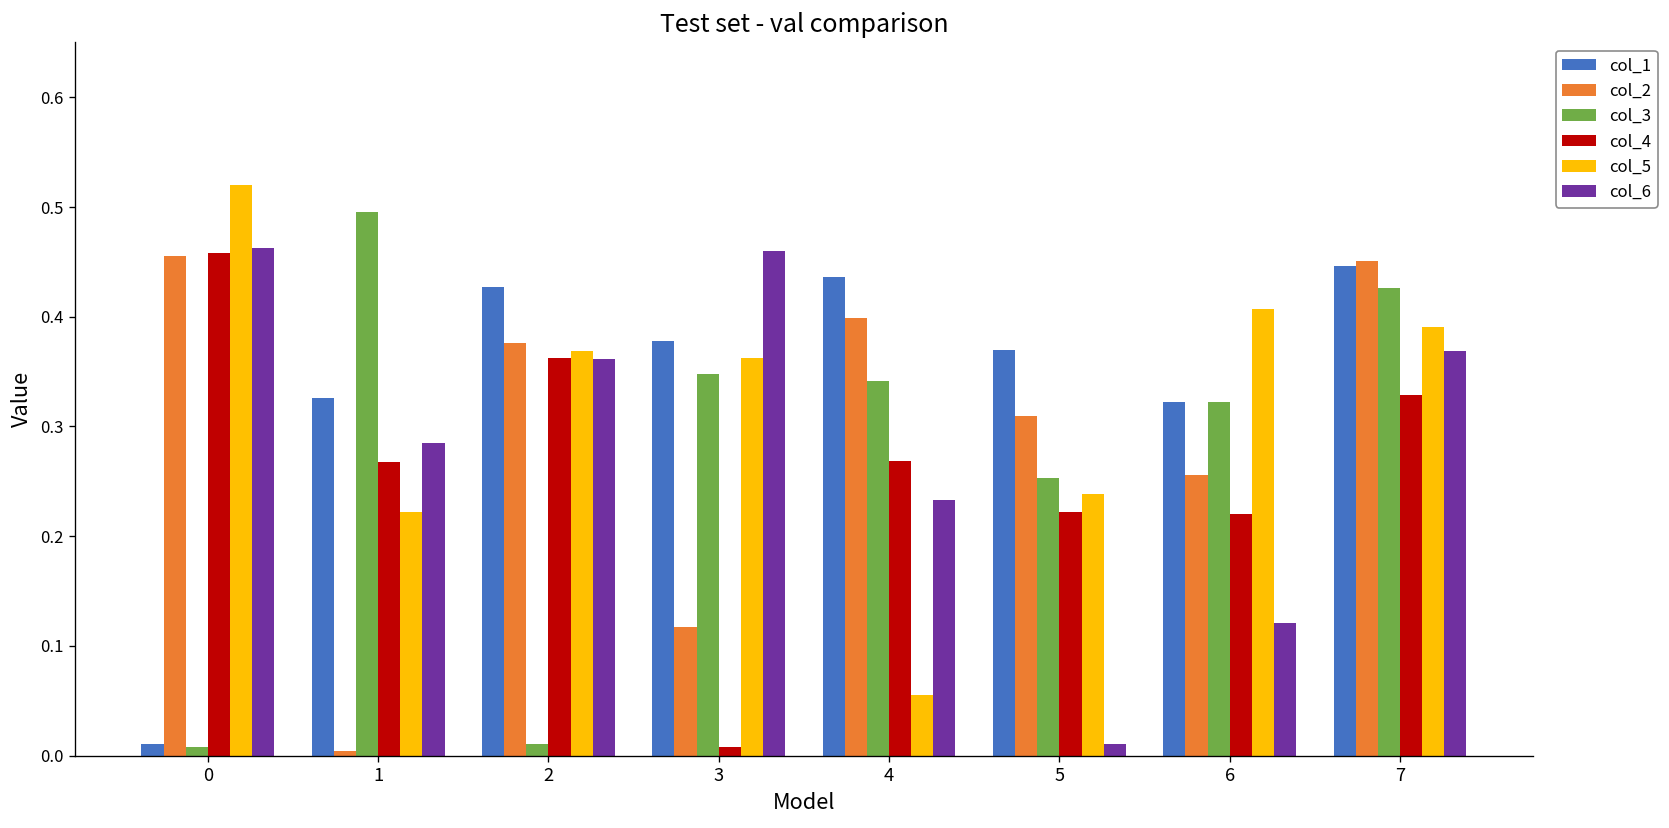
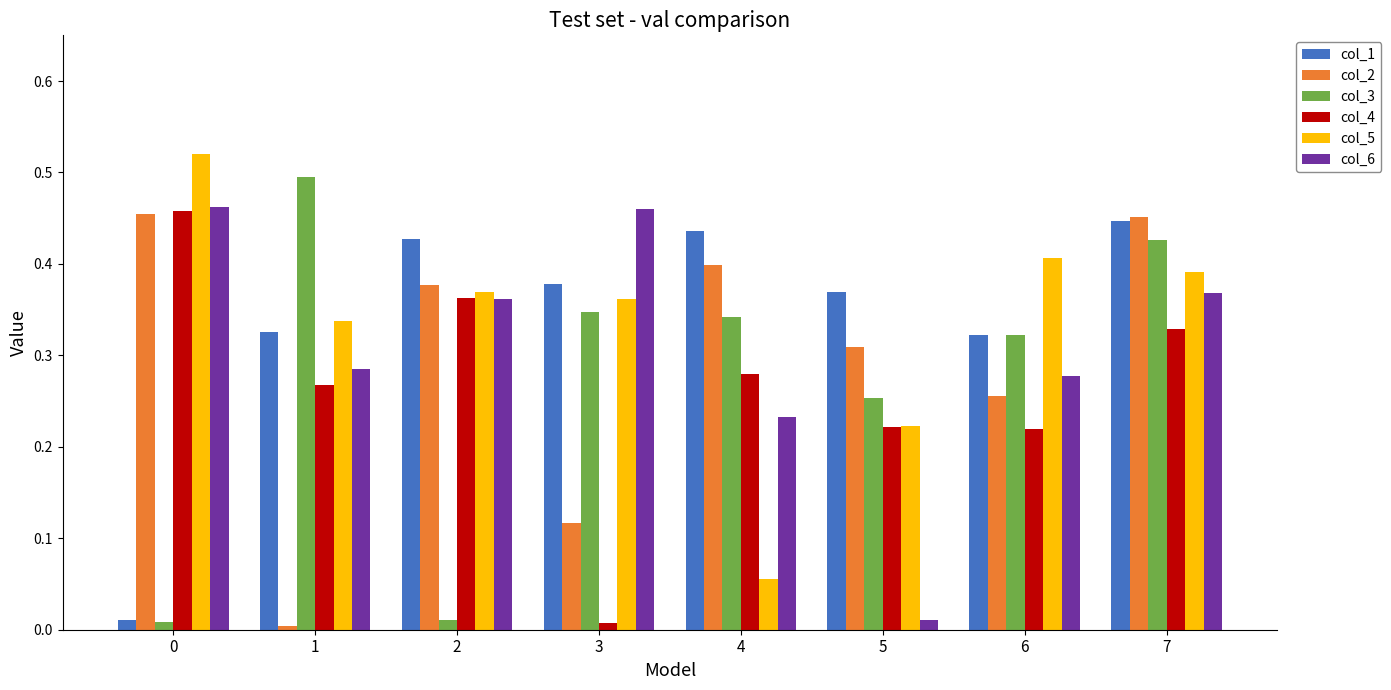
  {
    "col_1": {
      "0": 0.01,
      "1": 0.33,
      "2": 0.43,
      "3": 0.38,
      "4": 0.44,
      "5": 0.37,
      "6": 0.32,
      "7": 0.45
    },
    "col_2": {
      "0": 0.46,
      "1": 0.00,
      "2": 0.38,
      "3": 0.12,
      "4": 0.40,
      "5": 0.31,
      "6": 0.26,
      "7": 0.45
    },
    "col_3": {
      "0": 0.01,
      "1": 0.50,
      "2": 0.01,
      "3": 0.35,
      "4": 0.34,
      "5": 0.25,
      "6": 0.32,
      "7": 0.43
    },
    "col_4": {
      "0": 0.46,
      "1": 0.27,
      "2": 0.36,
      "3": 0.01,
-     "4": 0.27,
+     "4": 0.28,
      "5": 0.22,
      "6": 0.22,
      "7": 0.33
    },
    "col_5": {
      "0": 0.52,
-     "1": 0.22,
+     "1": 0.34,
      "2": 0.37,
      "3": 0.36,
      "4": 0.06,
-     "5": 0.24,
+     "5": 0.22,
      "6": 0.41,
      "7": 0.39
    },
    "col_6": {
      "0": 0.46,
      "1": 0.29,
      "2": 0.36,
      "3": 0.46,
      "4": 0.23,
      "5": 0.01,
-     "6": 0.12,
+     "6": 0.28,
      "7": 0.37
    }
  }
